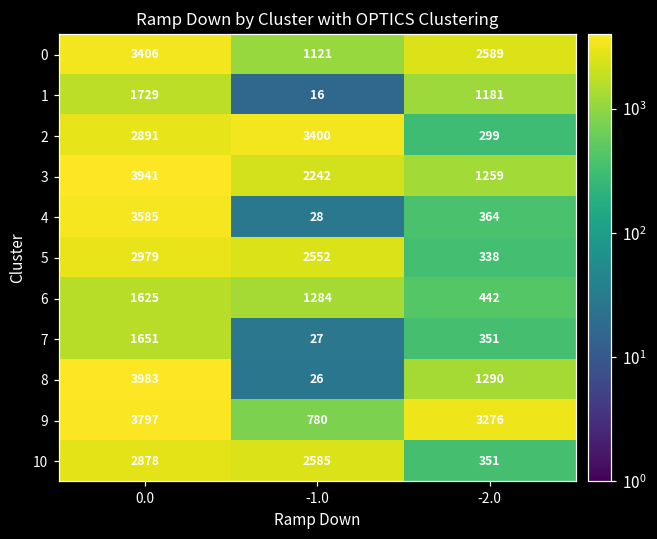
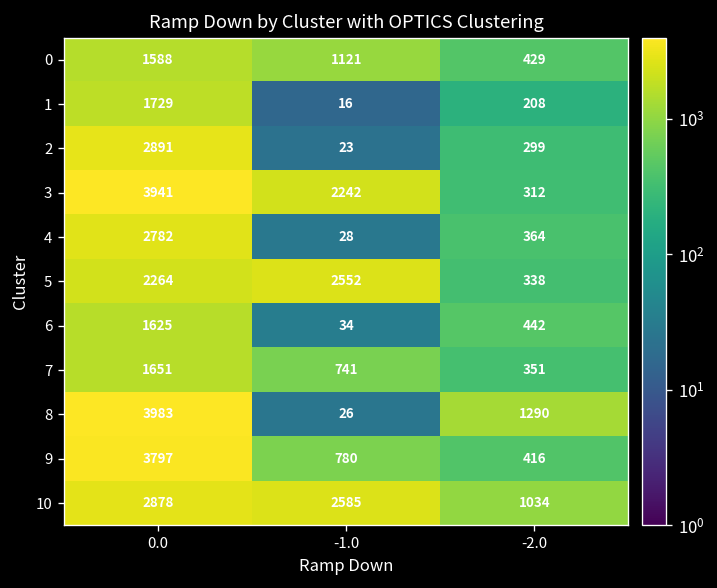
  {
    "0": {
-     "0.0": 3406,
+     "0.0": 1588,
      "-1.0": 1121,
-     "-2.0": 2589
+     "-2.0": 429
    },
    "1": {
      "0.0": 1729,
      "-1.0": 16,
-     "-2.0": 1181
+     "-2.0": 208
    },
    "2": {
      "0.0": 2891,
-     "-1.0": 3400,
+     "-1.0": 23,
      "-2.0": 299
    },
    "3": {
      "0.0": 3941,
      "-1.0": 2242,
-     "-2.0": 1259
+     "-2.0": 312
    },
    "4": {
-     "0.0": 3585,
+     "0.0": 2782,
      "-1.0": 28,
      "-2.0": 364
    },
    "5": {
-     "0.0": 2979,
+     "0.0": 2264,
      "-1.0": 2552,
      "-2.0": 338
    },
    "6": {
      "0.0": 1625,
-     "-1.0": 1284,
+     "-1.0": 34,
      "-2.0": 442
    },
    "7": {
      "0.0": 1651,
-     "-1.0": 27,
+     "-1.0": 741,
      "-2.0": 351
    },
    "8": {
      "0.0": 3983,
      "-1.0": 26,
      "-2.0": 1290
    },
    "9": {
      "0.0": 3797,
      "-1.0": 780,
-     "-2.0": 3276
+     "-2.0": 416
    },
    "10": {
      "0.0": 2878,
      "-1.0": 2585,
-     "-2.0": 351
+     "-2.0": 1034
    }
  }
